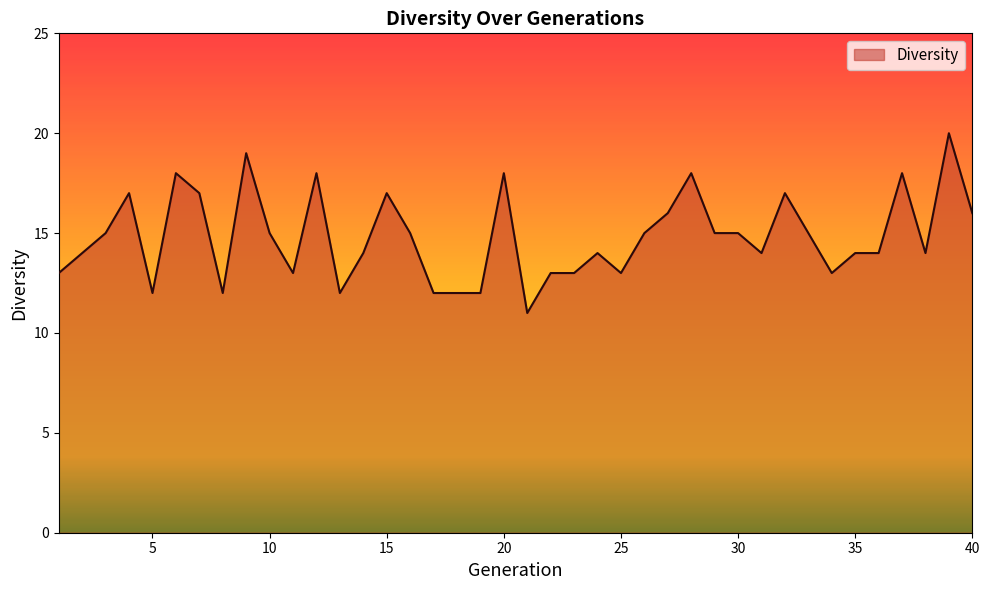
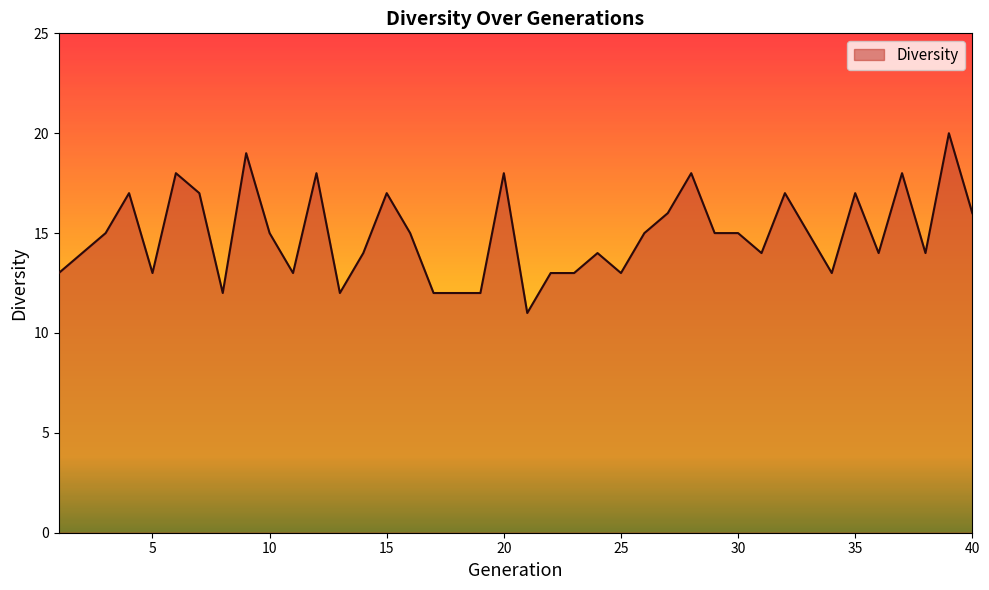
  {
-   "5": 12,
+   "5": 13,
    "10": 15,
    "15": 17,
    "20": 18,
    "25": 13,
    "30": 15,
-   "35": 14,
+   "35": 17,
    "40": 16
  }
